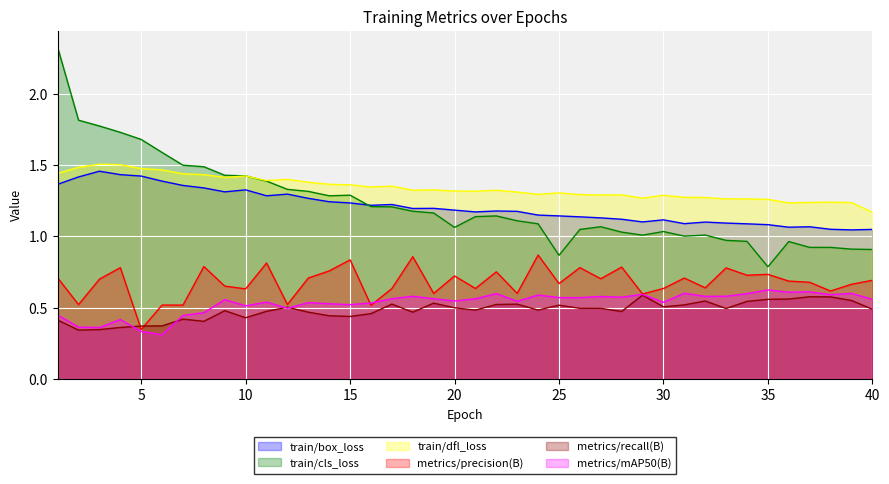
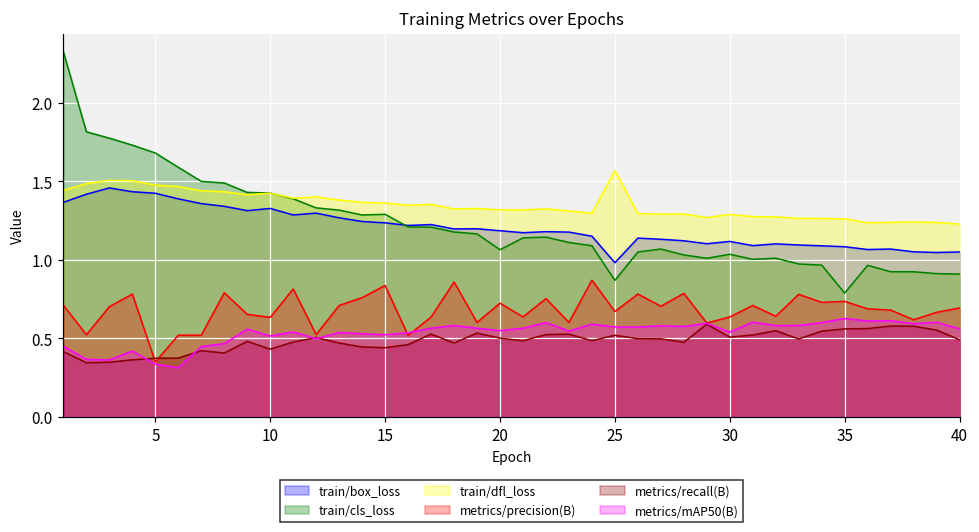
  {
    "train/box_loss": {
      "5": 1.42,
      "10": 1.33,
      "15": 1.23,
      "20": 1.18,
-     "25": 1.14,
+     "25": 0.98,
      "30": 1.12,
      "35": 1.08,
      "40": 1.05
    },
    "train/cls_loss": {
      "5": 1.68,
      "15": 1.29,
      "20": 1.06,
      "25": 0.87,
      "30": 1.03,
      "35": 0.79,
      "40": 0.91
    },
    "train/dfl_loss": {
      "5": 1.48,
      "15": 1.36,
      "20": 1.32,
-     "25": 1.30,
+     "25": 1.57,
      "30": 1.29,
      "35": 1.26,
-     "40": 1.17
+     "40": 1.23
    },
    "metrics/mAP50(B)": {
      "10": 0.51,
      "15": 0.52,
      "20": 0.55,
      "25": 0.57,
      "30": 0.54,
      "35": 0.62,
      "40": 0.56
    }
  }
